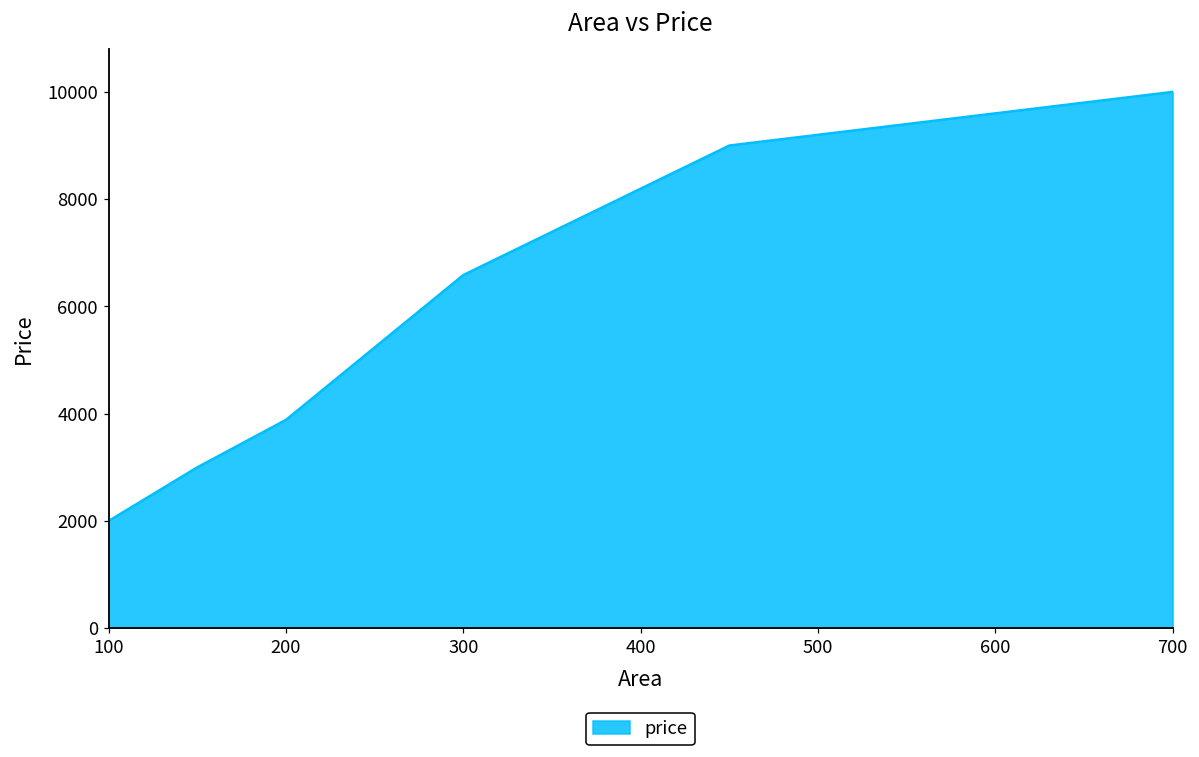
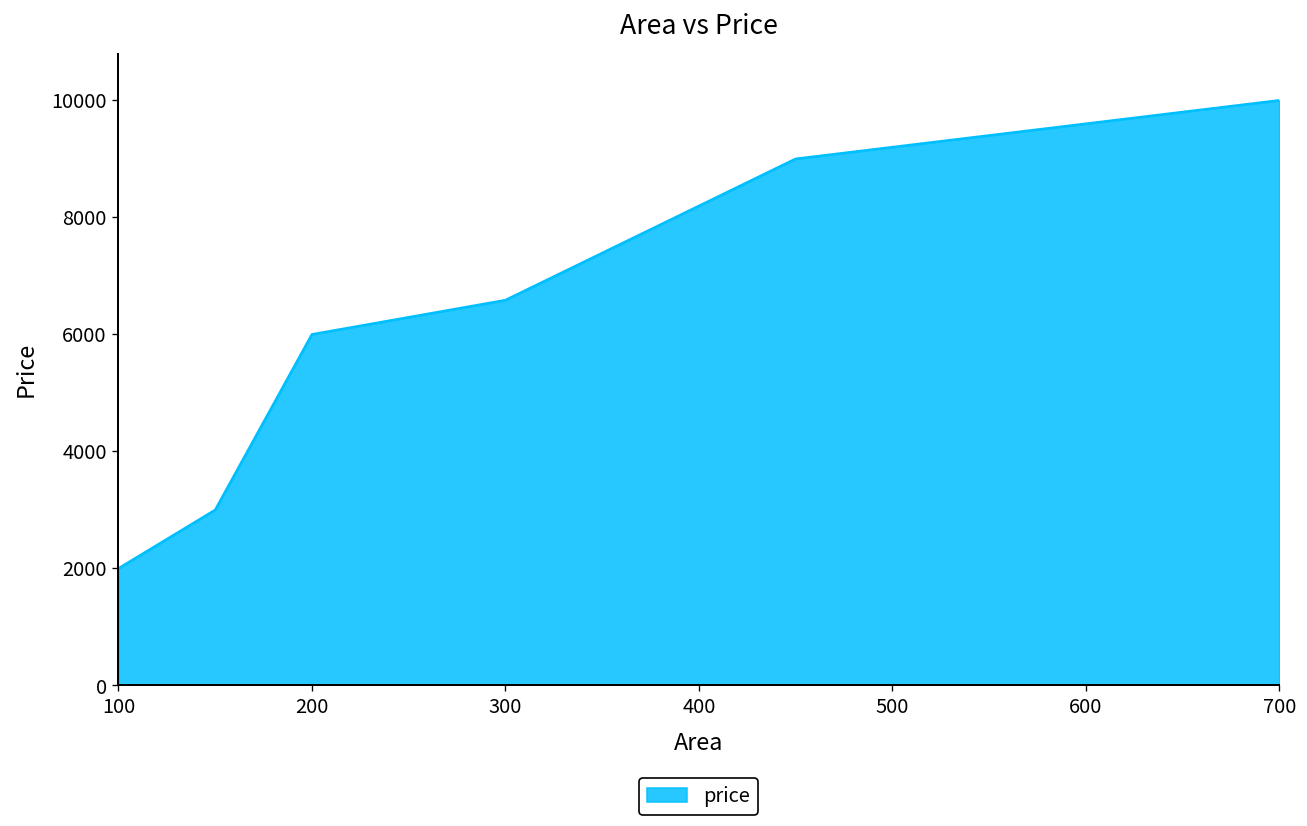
  {
    "100": 2000,
-   "200": 3900,
+   "200": 6000,
    "300": 6600,
    "700": 10000
  }
